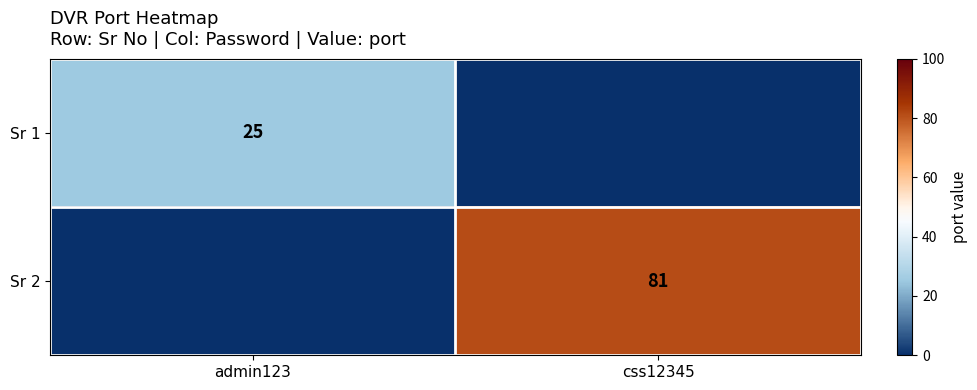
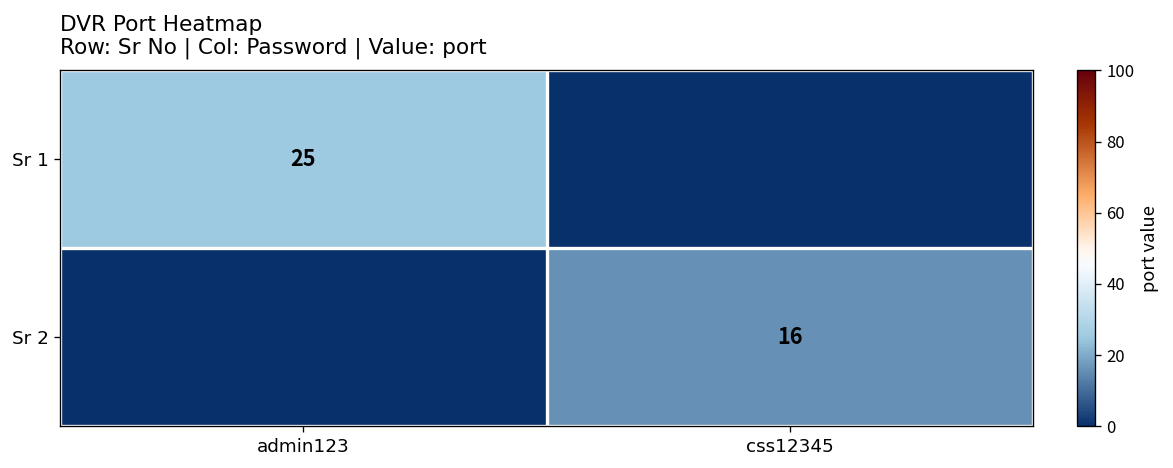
  {
    "Sr 1": {
      "admin123": 25
    },
    "Sr 2": {
-     "css12345": 81
+     "css12345": 16
    }
  }
